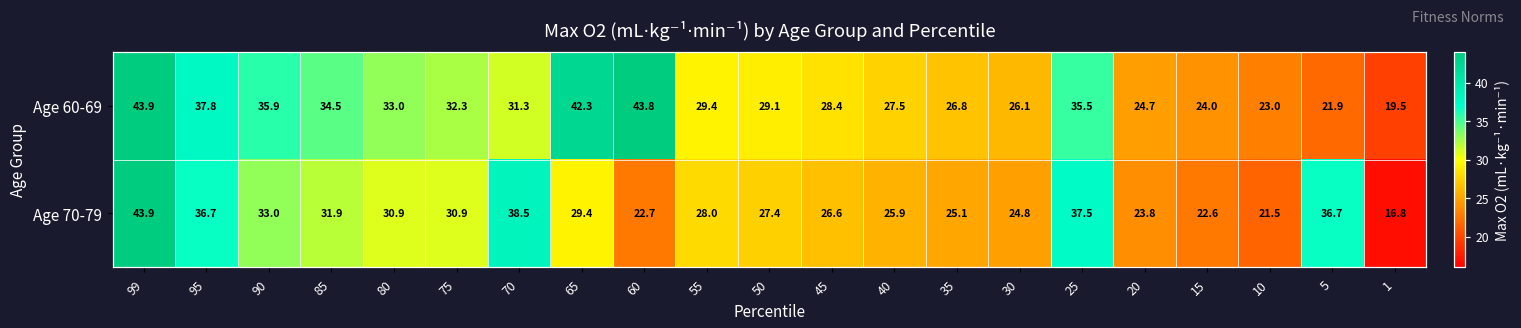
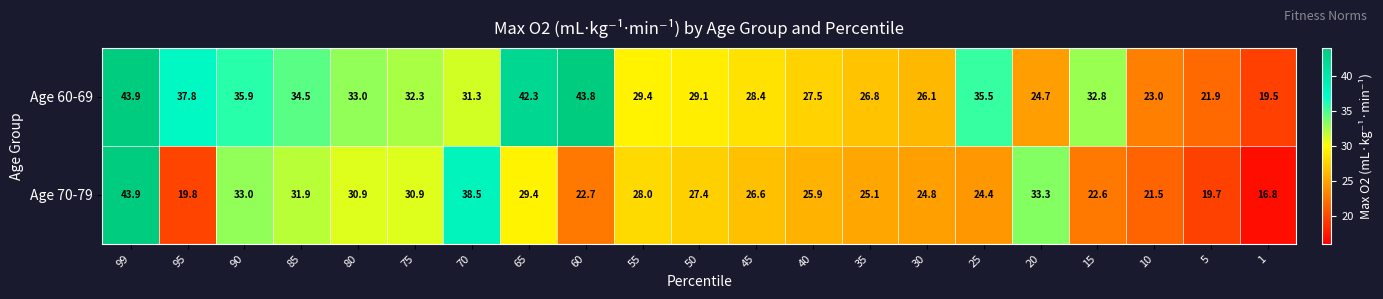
  {
    "Age 60-69": {
      "99": 43.9,
      "95": 37.8,
      "90": 35.9,
      "85": 34.5,
      "80": 33.0,
      "75": 32.3,
      "70": 31.3,
      "65": 42.3,
      "60": 43.8,
      "55": 29.4,
      "50": 29.1,
      "45": 28.4,
      "40": 27.5,
      "35": 26.8,
      "30": 26.1,
      "25": 35.5,
      "20": 24.7,
-     "15": 24.0,
+     "15": 32.8,
      "10": 23.0,
      "5": 21.9,
      "1": 19.5
    },
    "Age 70-79": {
      "99": 43.9,
-     "95": 36.7,
+     "95": 19.8,
      "90": 33.0,
      "85": 31.9,
      "80": 30.9,
      "75": 30.9,
      "70": 38.5,
      "65": 29.4,
      "60": 22.7,
      "55": 28.0,
      "50": 27.4,
      "45": 26.6,
      "40": 25.9,
      "35": 25.1,
      "30": 24.8,
-     "25": 37.5,
-     "20": 23.8,
+     "25": 24.4,
+     "20": 33.3,
      "15": 22.6,
      "10": 21.5,
-     "5": 36.7,
+     "5": 19.7,
      "1": 16.8
    }
  }
